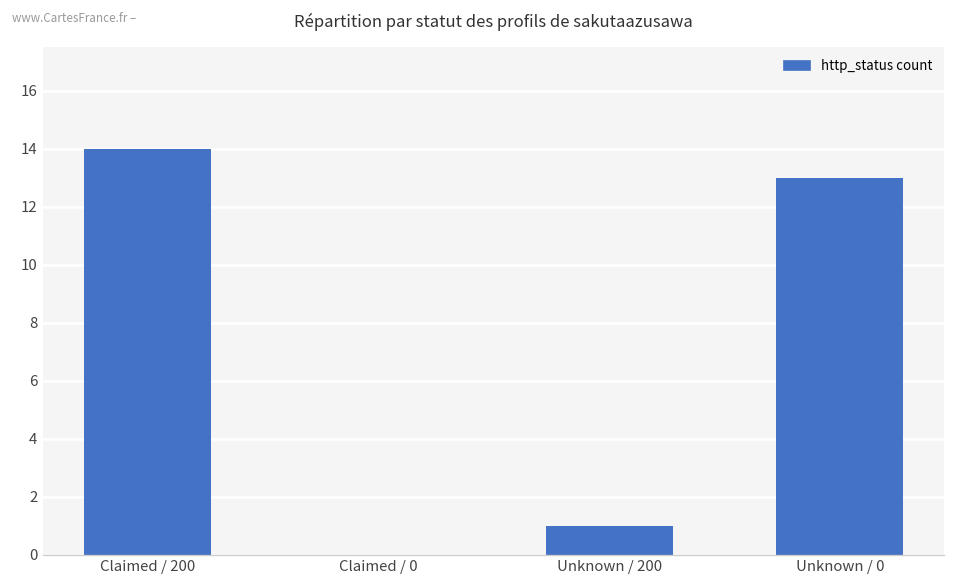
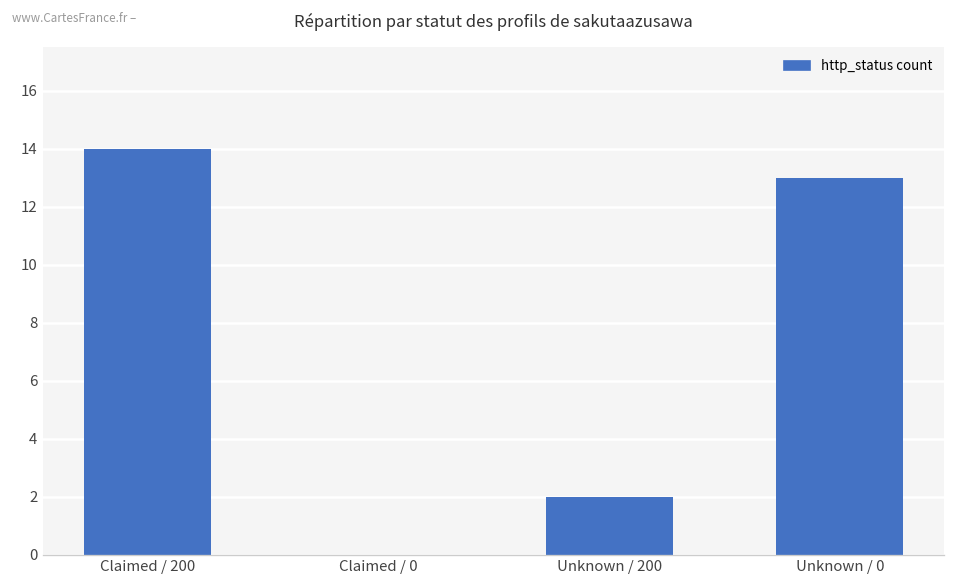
  {
    "Claimed / 200": 14,
    "Claimed / 0": 0,
-   "Unknown / 200": 1,
+   "Unknown / 200": 2,
    "Unknown / 0": 13
  }
